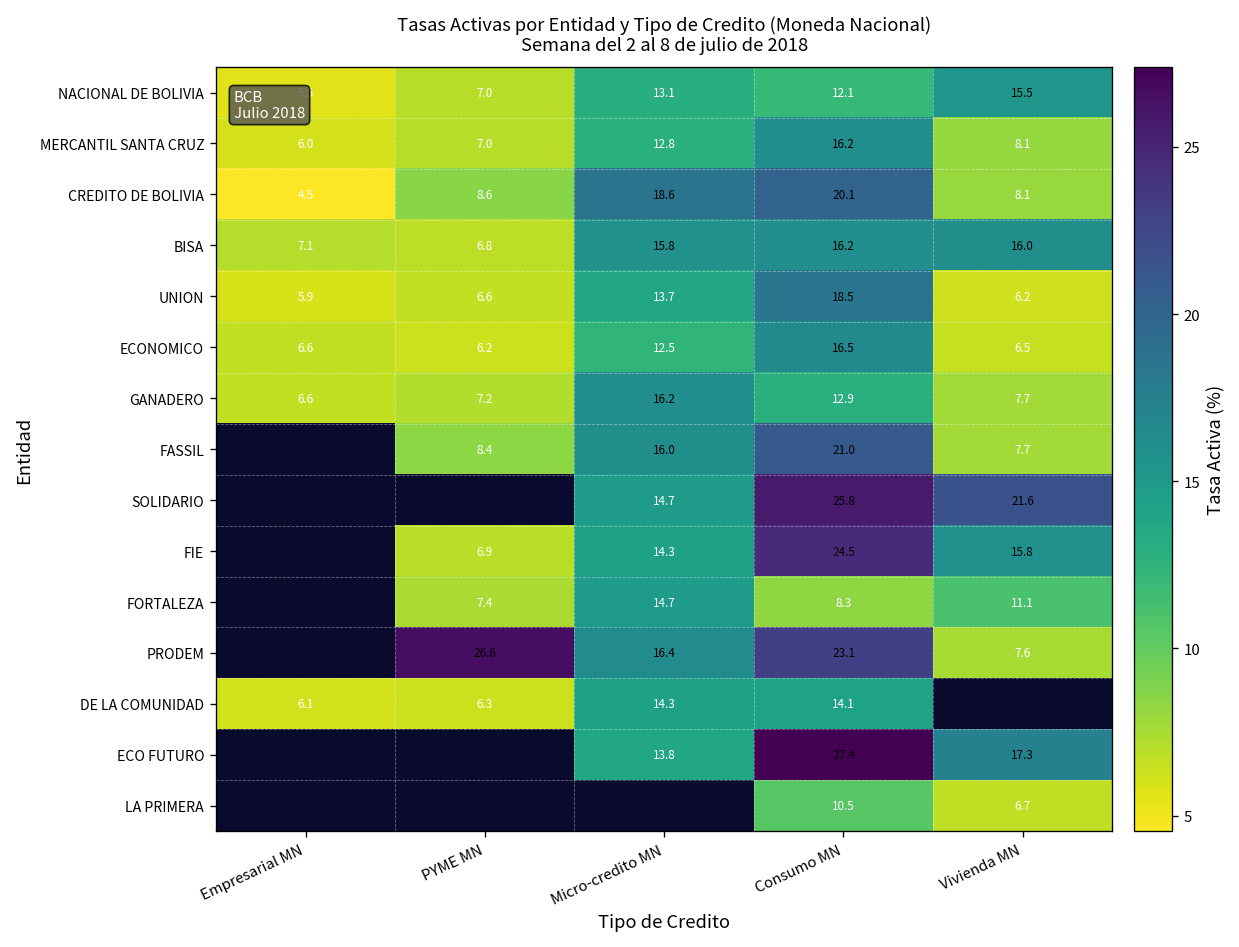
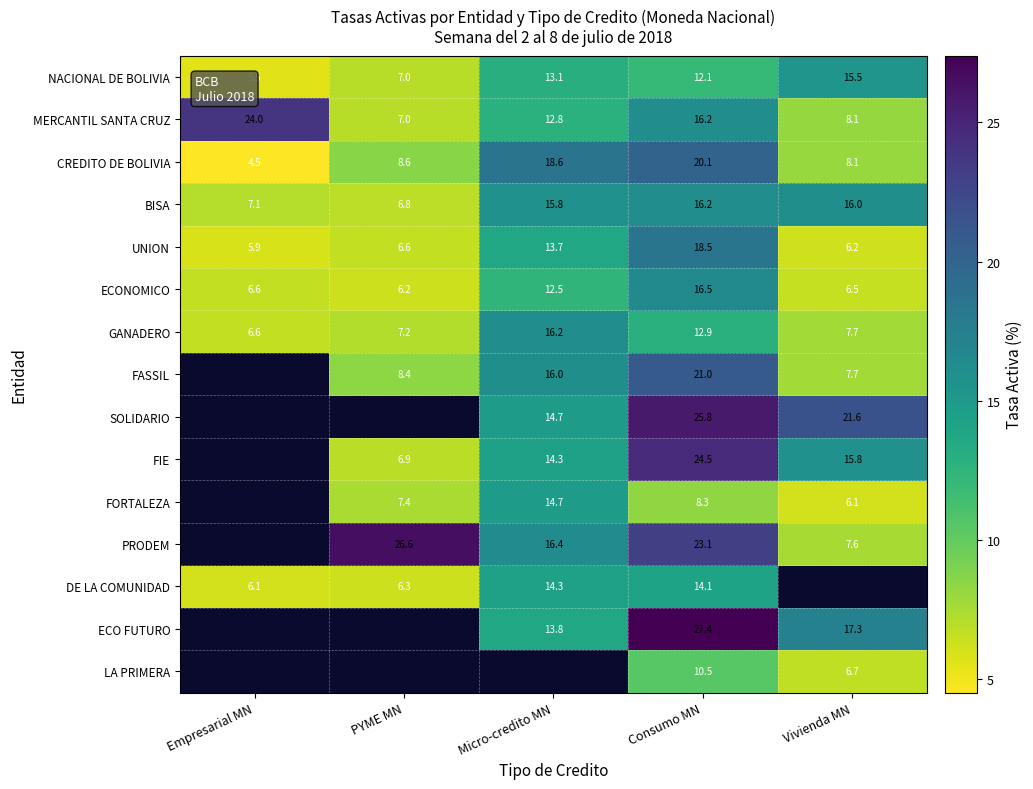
  {
    "NACIONAL DE BOLIVIA": {
      "PYME MN": 7.0,
      "Micro-credito MN": 13.1,
      "Consumo MN": 12.1,
      "Vivienda MN": 15.5
    },
    "MERCANTIL SANTA CRUZ": {
-     "Empresarial MN": 6.0,
+     "Empresarial MN": 24.0,
      "PYME MN": 7.0,
      "Micro-credito MN": 12.8,
      "Consumo MN": 16.2,
      "Vivienda MN": 8.1
    },
    "CREDITO DE BOLIVIA": {
      "Empresarial MN": 4.5,
      "PYME MN": 8.6,
      "Micro-credito MN": 18.6,
      "Consumo MN": 20.1,
      "Vivienda MN": 8.1
    },
    "BISA": {
      "Empresarial MN": 7.1,
      "PYME MN": 6.8,
      "Micro-credito MN": 15.8,
      "Consumo MN": 16.2,
      "Vivienda MN": 16.0
    },
    "UNION": {
      "Empresarial MN": 5.9,
      "PYME MN": 6.6,
      "Micro-credito MN": 13.7,
      "Consumo MN": 18.5,
      "Vivienda MN": 6.2
    },
    "ECONOMICO": {
      "Empresarial MN": 6.6,
      "PYME MN": 6.2,
      "Micro-credito MN": 12.5,
      "Consumo MN": 16.5,
      "Vivienda MN": 6.5
    },
    "GANADERO": {
      "Empresarial MN": 6.6,
      "PYME MN": 7.2,
      "Micro-credito MN": 16.2,
      "Consumo MN": 12.9,
      "Vivienda MN": 7.7
    },
    "FASSIL": {
      "PYME MN": 8.4,
      "Micro-credito MN": 16.0,
      "Consumo MN": 21.0,
      "Vivienda MN": 7.7
    },
    "SOLIDARIO": {
      "Micro-credito MN": 14.7,
      "Consumo MN": 25.8,
      "Vivienda MN": 21.6
    },
    "FIE": {
      "PYME MN": 6.9,
      "Micro-credito MN": 14.3,
      "Consumo MN": 24.5,
      "Vivienda MN": 15.8
    },
    "FORTALEZA": {
      "PYME MN": 7.4,
      "Micro-credito MN": 14.7,
      "Consumo MN": 8.3,
-     "Vivienda MN": 11.1
+     "Vivienda MN": 6.1
    },
    "PRODEM": {
      "PYME MN": 26.6,
      "Micro-credito MN": 16.4,
      "Consumo MN": 23.1,
      "Vivienda MN": 7.6
    },
    "DE LA COMUNIDAD": {
      "Empresarial MN": 6.1,
      "PYME MN": 6.3,
      "Micro-credito MN": 14.3,
      "Consumo MN": 14.1
    },
    "ECO FUTURO": {
      "Micro-credito MN": 13.8,
      "Consumo MN": 27.4,
      "Vivienda MN": 17.3
    },
    "LA PRIMERA": {
      "Consumo MN": 10.5,
      "Vivienda MN": 6.7
    }
  }
